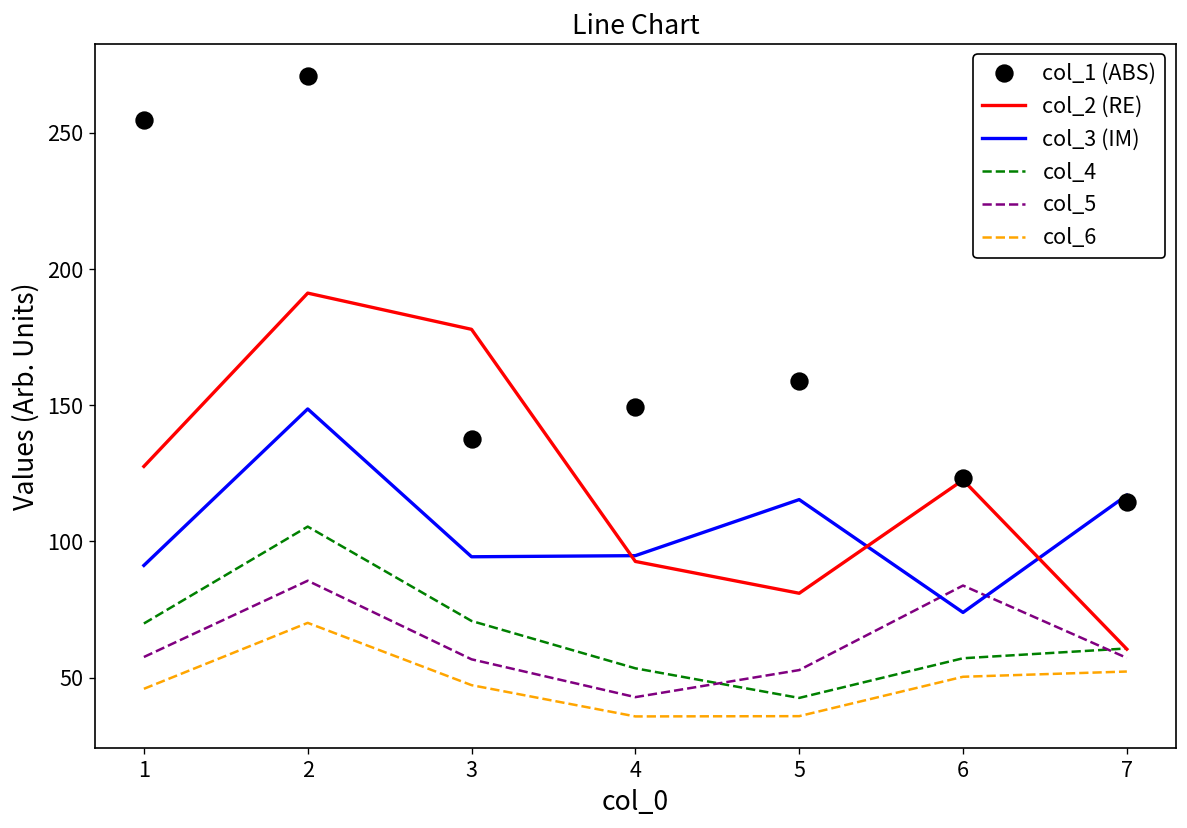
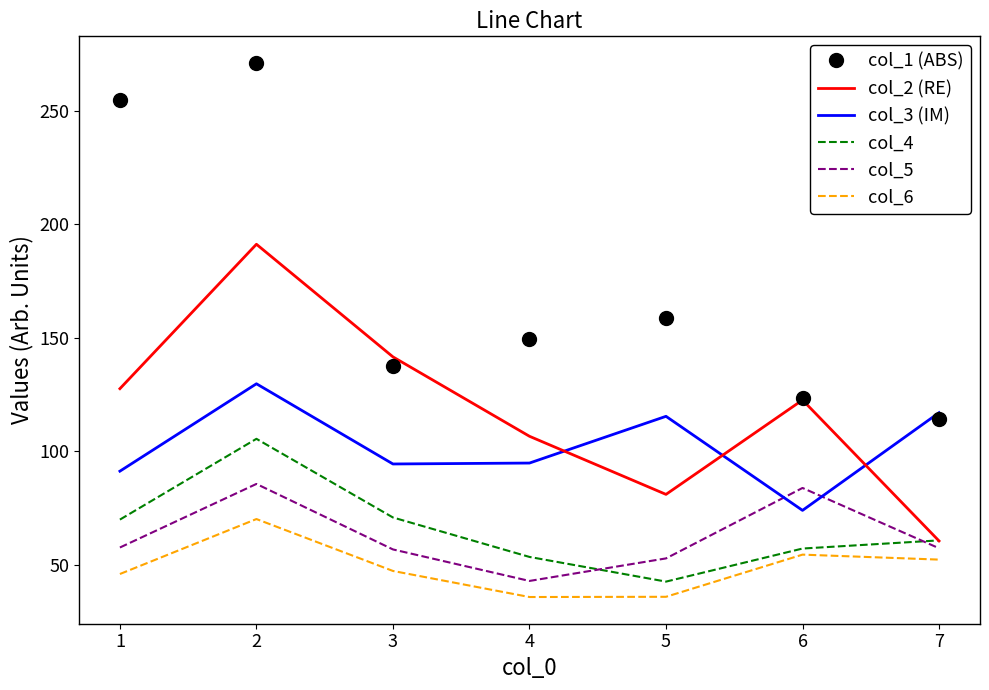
  {
    "col_1 (ABS)": {
      "1": 255,
      "2": 271,
      "3": 138,
      "4": 149,
      "5": 159,
      "7": 114
    },
    "col_2 (RE)": {
      "1": 128,
      "2": 191,
-     "3": 178,
-     "4": 93,
+     "3": 142,
+     "4": 107,
      "5": 81
    },
    "col_3 (IM)": {
      "1": 91,
-     "2": 149,
+     "2": 130,
      "3": 94,
      "4": 95,
      "5": 115,
      "6": 74,
      "7": 117
    },
    "col_4": {
      "1": 70,
      "2": 105,
      "3": 71,
      "4": 53,
      "5": 43,
      "6": 57
    },
    "col_5": {
      "1": 58,
      "2": 86,
      "3": 57,
      "4": 43,
      "5": 53,
      "6": 84,
      "7": 57
    },
    "col_6": {
      "1": 46,
      "2": 70,
      "3": 47,
      "4": 36,
      "5": 36,
-     "6": 50,
+     "6": 54,
      "7": 52
    }
  }
